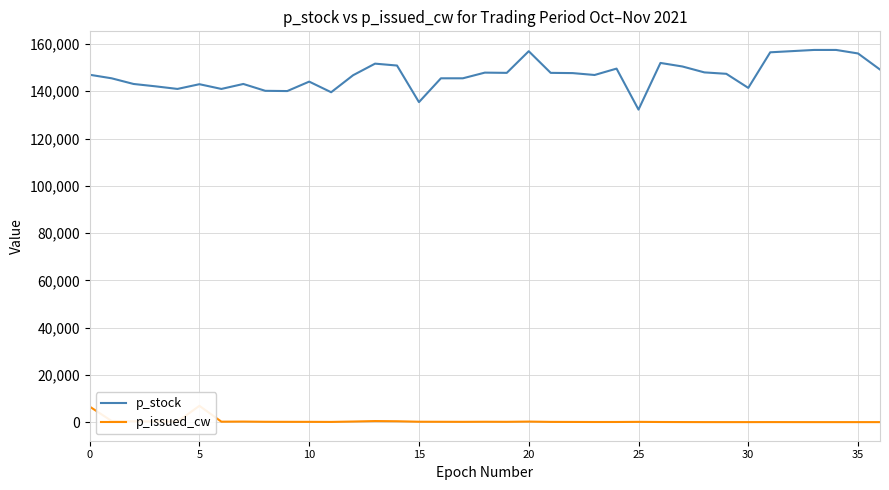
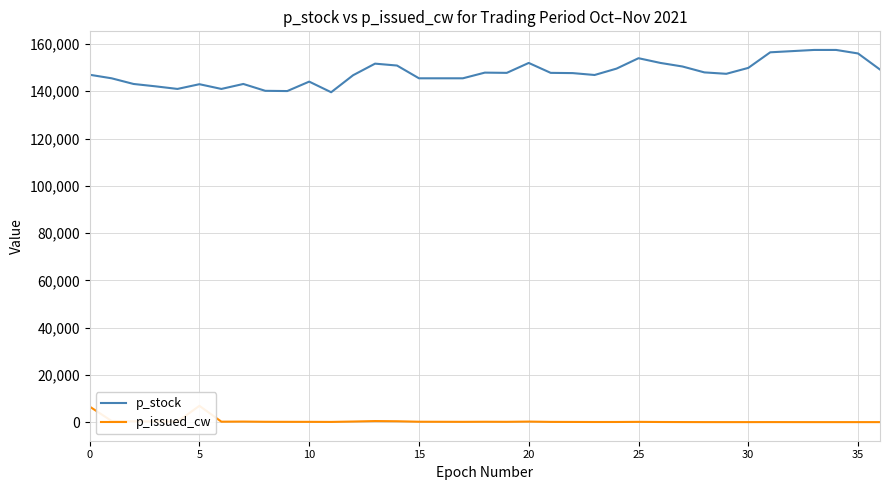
  {
    "p_stock": {
      "0": "147,000",
      "5": "143,000",
      "10": "144,000",
-     "15": "135,000",
-     "20": "157,000",
-     "25": "132,000",
-     "30": "141,000",
+     "15": "146,000",
+     "20": "152,000",
+     "25": "154,000",
+     "30": "150,000",
      "35": "156,000"
    },
    "p_issued_cw": {
      "0": "7,000",
      "10": "0",
      "15": "0",
      "20": "0",
      "25": "0",
      "30": "0",
      "35": "0"
    }
  }
